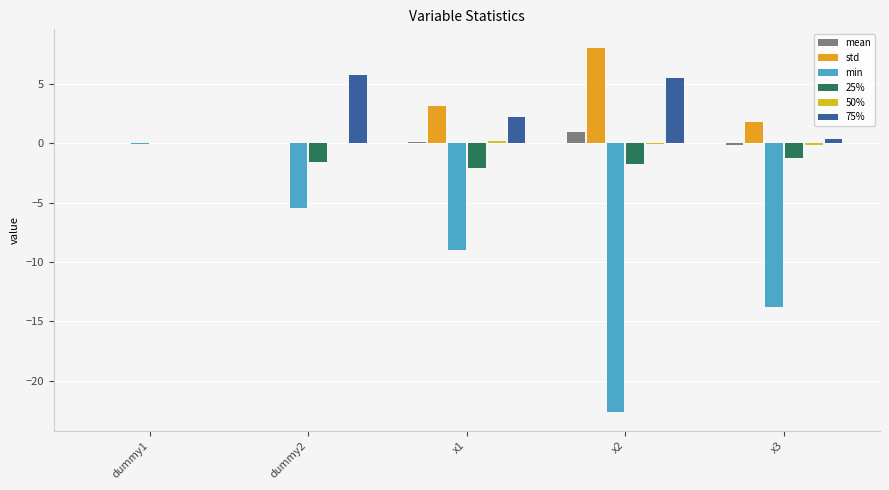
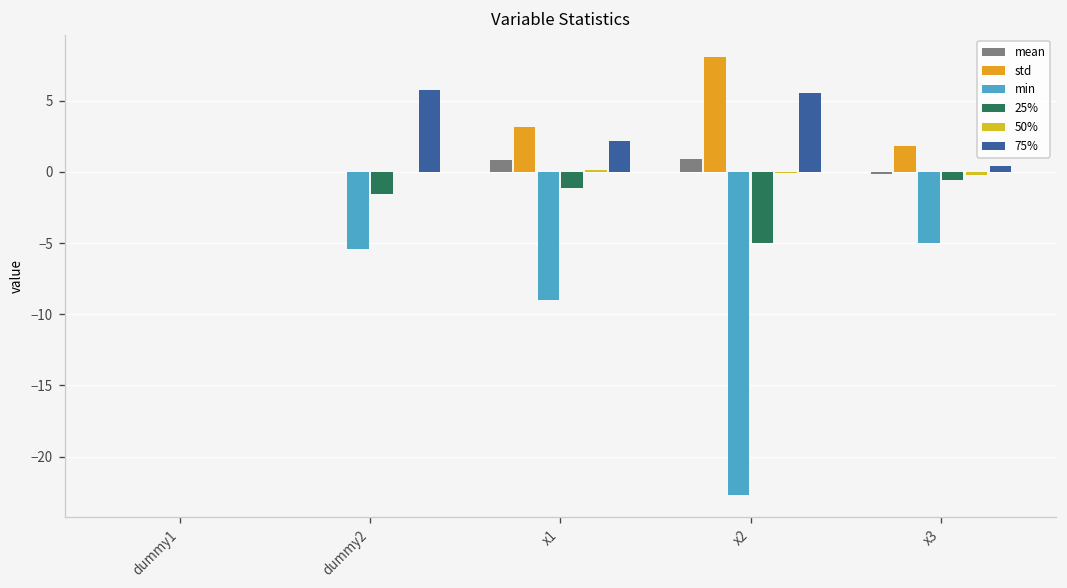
  {
    "mean": {
-     "x1": 0.1,
+     "x1": 0.8,
      "x2": 0.9
    },
    "min": {
      "dummy2": -5.4,
      "x1": -9.0,
      "x2": -22.7,
-     "x3": -13.8
+     "x3": -5.0
    },
    "25%": {
      "dummy2": -1.5,
-     "x1": -2.1,
-     "x2": -1.8,
-     "x3": -1.3
+     "x1": -1.1,
+     "x2": -5.0,
+     "x3": -0.5
    },
    "75%": {
      "dummy2": 5.8,
      "x1": 2.2,
      "x2": 5.5,
      "x3": 0.4
    }
  }
